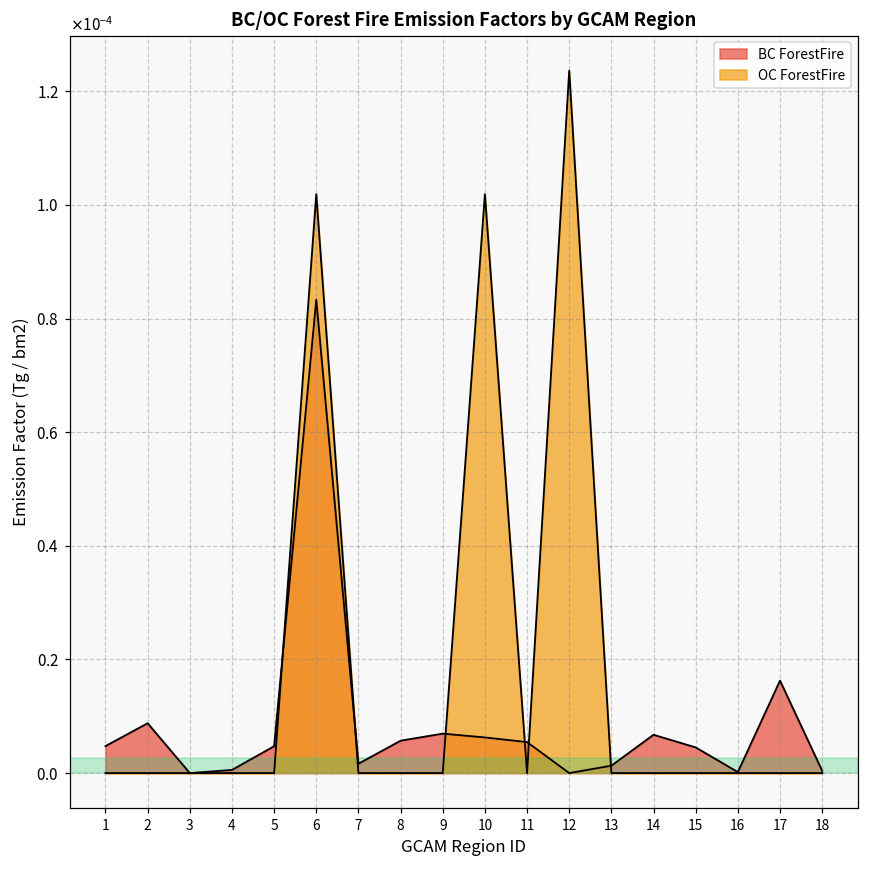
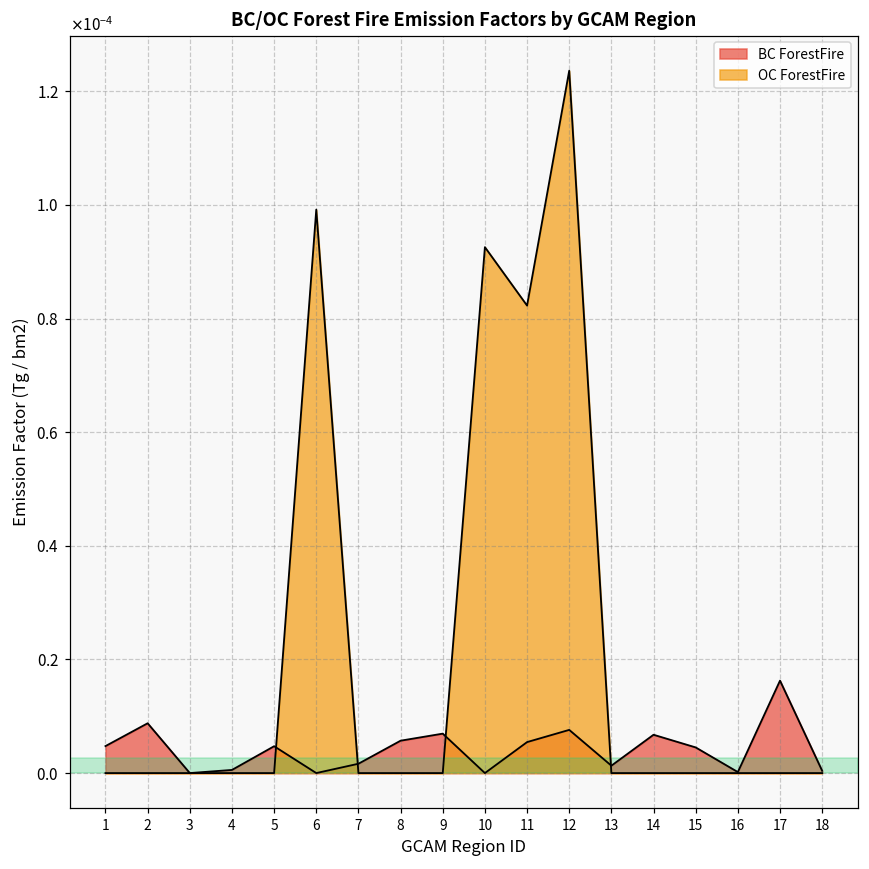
  {
    "BC ForestFire": {
      "1": 0.000005,
      "2": 0.000009,
      "4": 0.000001,
      "5": 0.000005,
-     "6": 0.0001,
+     "6": 0.0000,
      "7": 0.000002,
      "8": 0.000006,
      "9": 0.000007,
-     "10": 0.00001,
+     "10": 0.00000,
      "11": 0.000005,
-     "12": 0.00000,
+     "12": 0.00001,
      "13": 0.000001,
      "14": 0.000007,
      "15": 0.000005,
      "17": 0.000016
    },
    "OC ForestFire": {
      "1": 0.000000,
      "2": 0.000000,
      "4": 0.000000,
      "5": 0.000000,
-     "6": 0.000102,
+     "6": 0.000099,
      "7": 0.000000,
      "8": 0.000000,
      "9": 0.000000,
-     "10": 0.000102,
-     "11": 0.0000,
+     "10": 0.000093,
+     "11": 0.0001,
      "12": 0.000124,
      "13": 0.000000,
      "14": 0.000000,
      "15": 0.000000,
      "17": 0.000000
    }
  }
